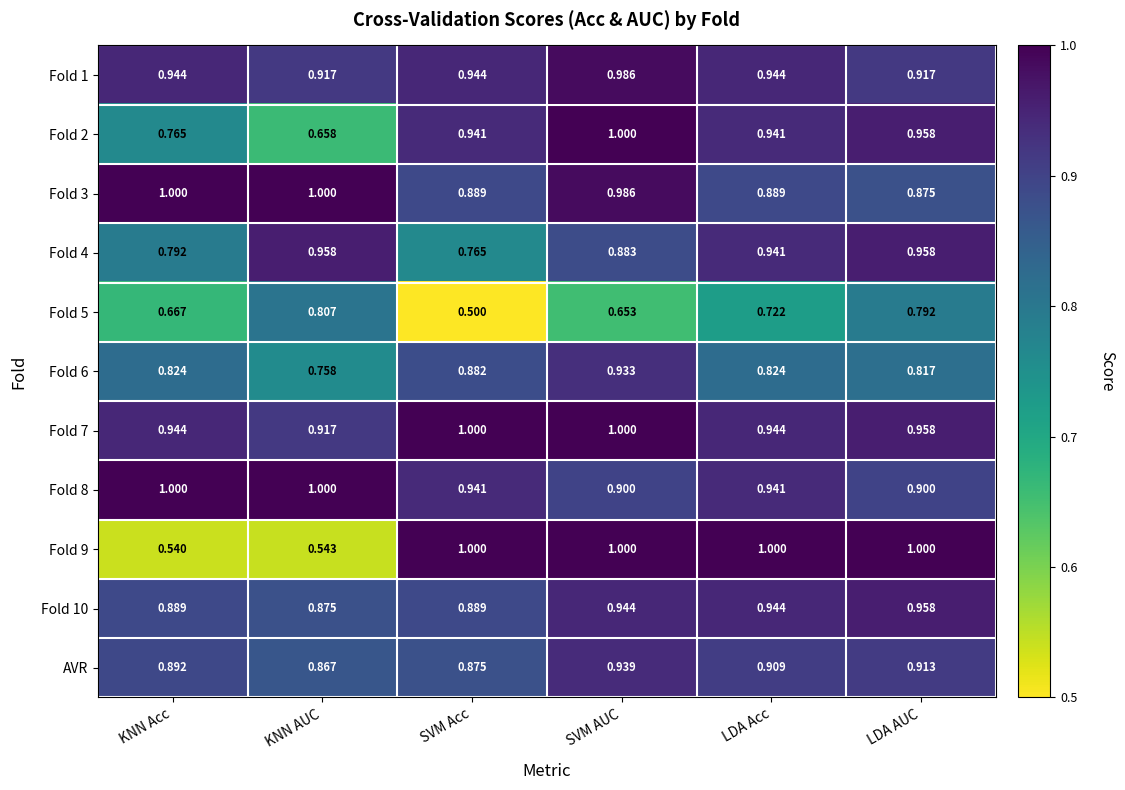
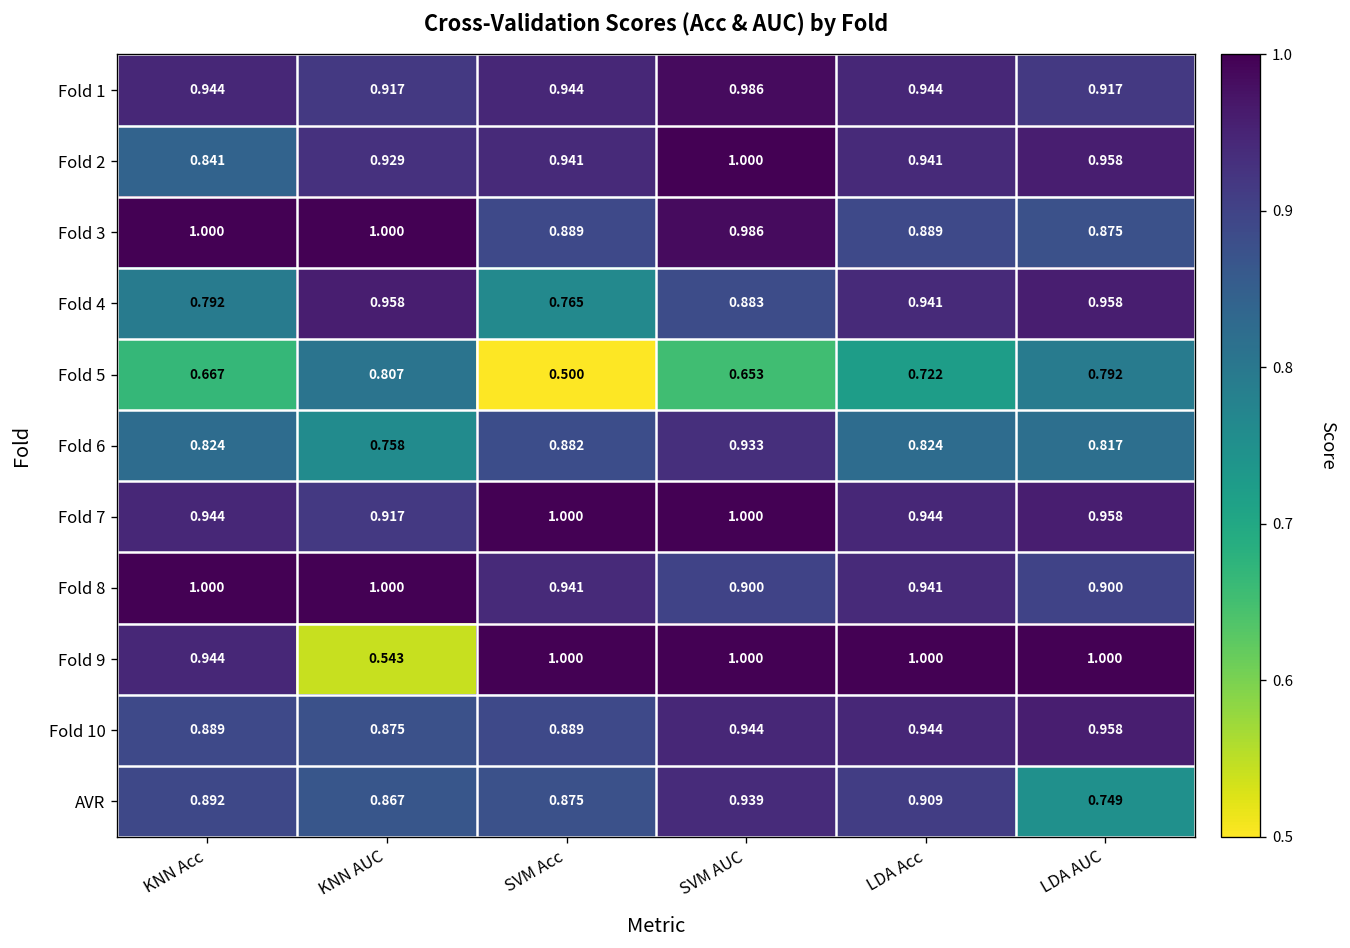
  {
    "Fold 1": {
      "KNN Acc": 0.944,
      "KNN AUC": 0.917,
      "SVM Acc": 0.944,
      "SVM AUC": 0.986,
      "LDA Acc": 0.944,
      "LDA AUC": 0.917
    },
    "Fold 2": {
-     "KNN Acc": 0.765,
-     "KNN AUC": 0.658,
+     "KNN Acc": 0.841,
+     "KNN AUC": 0.929,
      "SVM Acc": 0.941,
      "SVM AUC": 1.000,
      "LDA Acc": 0.941,
      "LDA AUC": 0.958
    },
    "Fold 3": {
      "KNN Acc": 1.000,
      "KNN AUC": 1.000,
      "SVM Acc": 0.889,
      "SVM AUC": 0.986,
      "LDA Acc": 0.889,
      "LDA AUC": 0.875
    },
    "Fold 4": {
      "KNN Acc": 0.792,
      "KNN AUC": 0.958,
      "SVM Acc": 0.765,
      "SVM AUC": 0.883,
      "LDA Acc": 0.941,
      "LDA AUC": 0.958
    },
    "Fold 5": {
      "KNN Acc": 0.667,
      "KNN AUC": 0.807,
      "SVM Acc": 0.500,
      "SVM AUC": 0.653,
      "LDA Acc": 0.722,
      "LDA AUC": 0.792
    },
    "Fold 6": {
      "KNN Acc": 0.824,
      "KNN AUC": 0.758,
      "SVM Acc": 0.882,
      "SVM AUC": 0.933,
      "LDA Acc": 0.824,
      "LDA AUC": 0.817
    },
    "Fold 7": {
      "KNN Acc": 0.944,
      "KNN AUC": 0.917,
      "SVM Acc": 1.000,
      "SVM AUC": 1.000,
      "LDA Acc": 0.944,
      "LDA AUC": 0.958
    },
    "Fold 8": {
      "KNN Acc": 1.000,
      "KNN AUC": 1.000,
      "SVM Acc": 0.941,
      "SVM AUC": 0.900,
      "LDA Acc": 0.941,
      "LDA AUC": 0.900
    },
    "Fold 9": {
-     "KNN Acc": 0.540,
+     "KNN Acc": 0.944,
      "KNN AUC": 0.543,
      "SVM Acc": 1.000,
      "SVM AUC": 1.000,
      "LDA Acc": 1.000,
      "LDA AUC": 1.000
    },
    "Fold 10": {
      "KNN Acc": 0.889,
      "KNN AUC": 0.875,
      "SVM Acc": 0.889,
      "SVM AUC": 0.944,
      "LDA Acc": 0.944,
      "LDA AUC": 0.958
    },
    "AVR": {
      "KNN Acc": 0.892,
      "KNN AUC": 0.867,
      "SVM Acc": 0.875,
      "SVM AUC": 0.939,
      "LDA Acc": 0.909,
-     "LDA AUC": 0.913
+     "LDA AUC": 0.749
    }
  }
